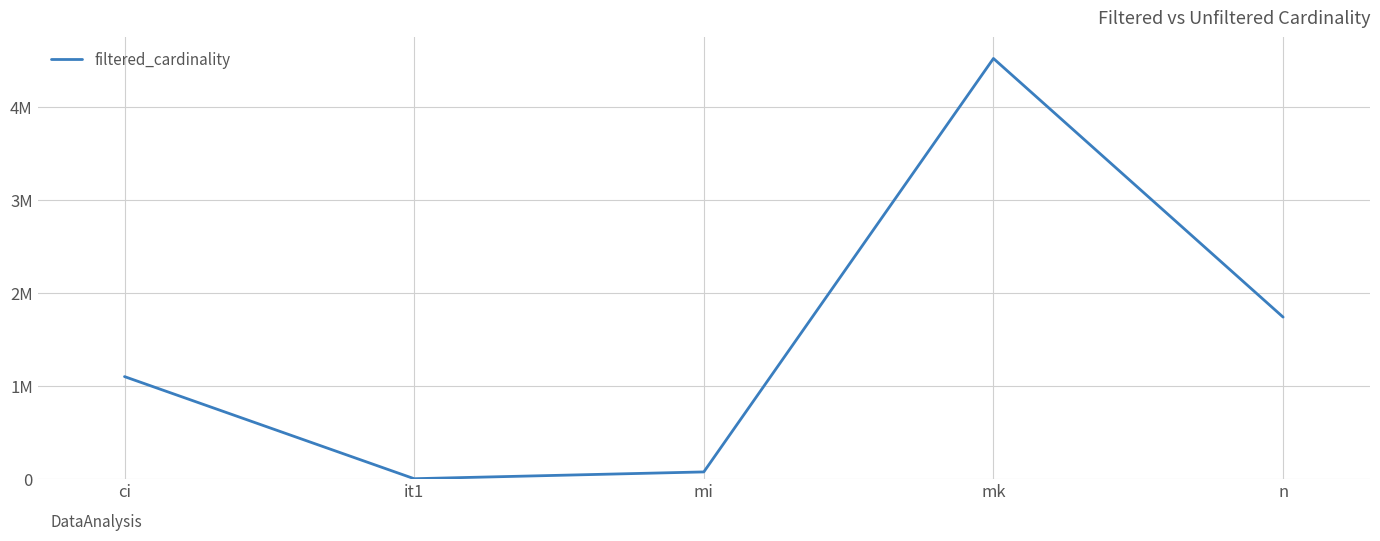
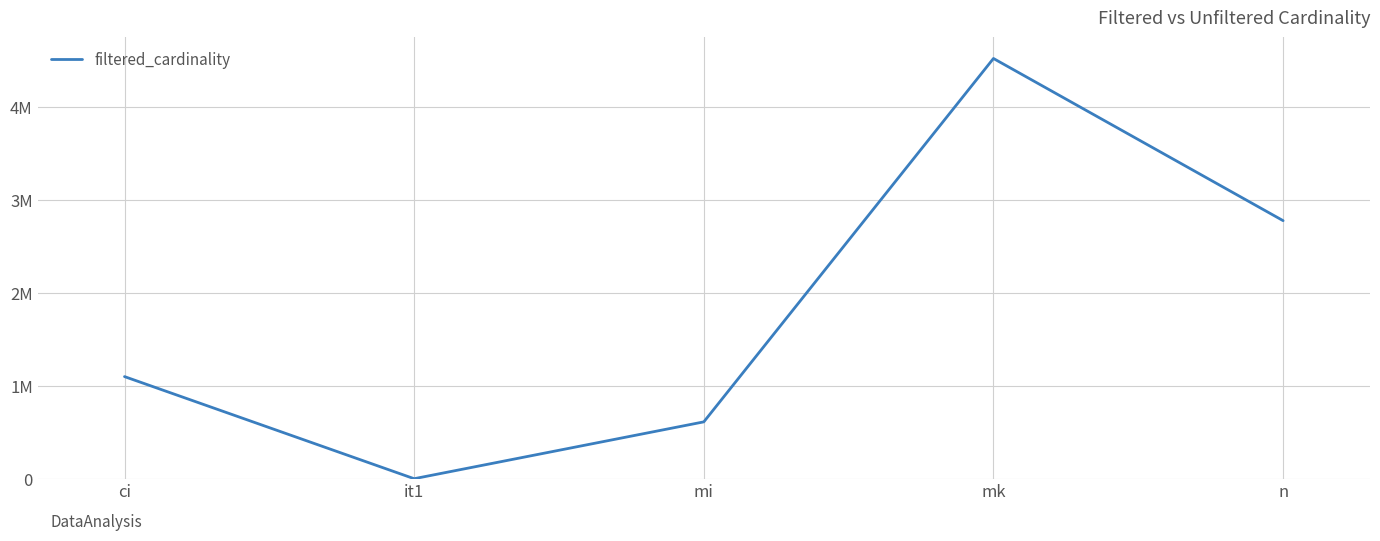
  {
    "ci": 1100000,
    "it1": 0,
-   "mi": 100000,
+   "mi": 600000,
    "mk": 4500000,
-   "n": 1700000
+   "n": 2800000
  }
